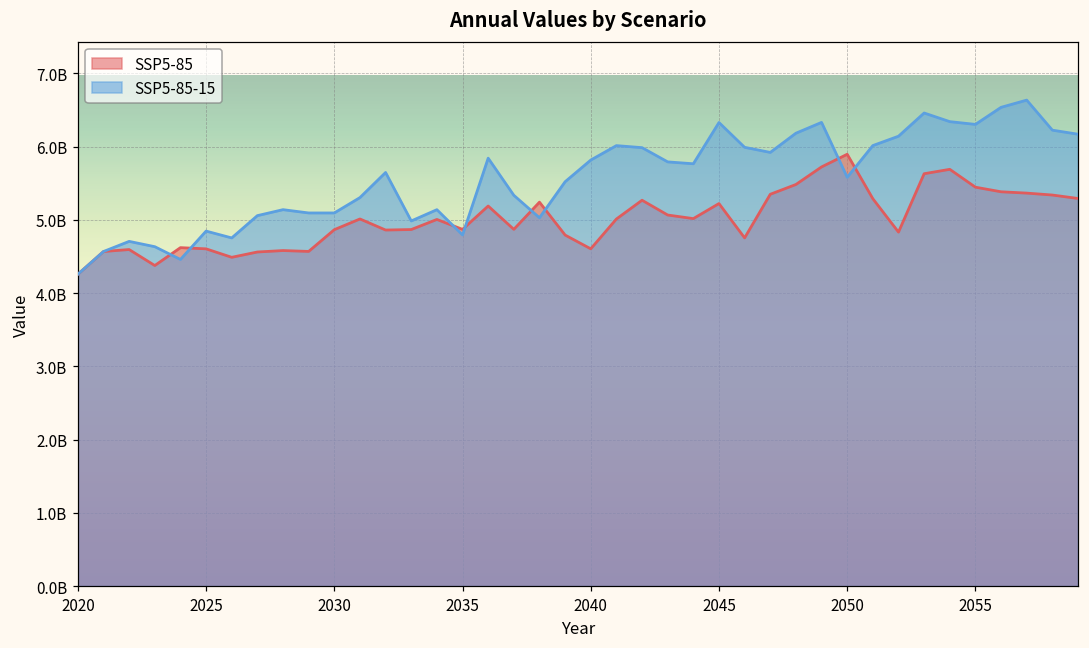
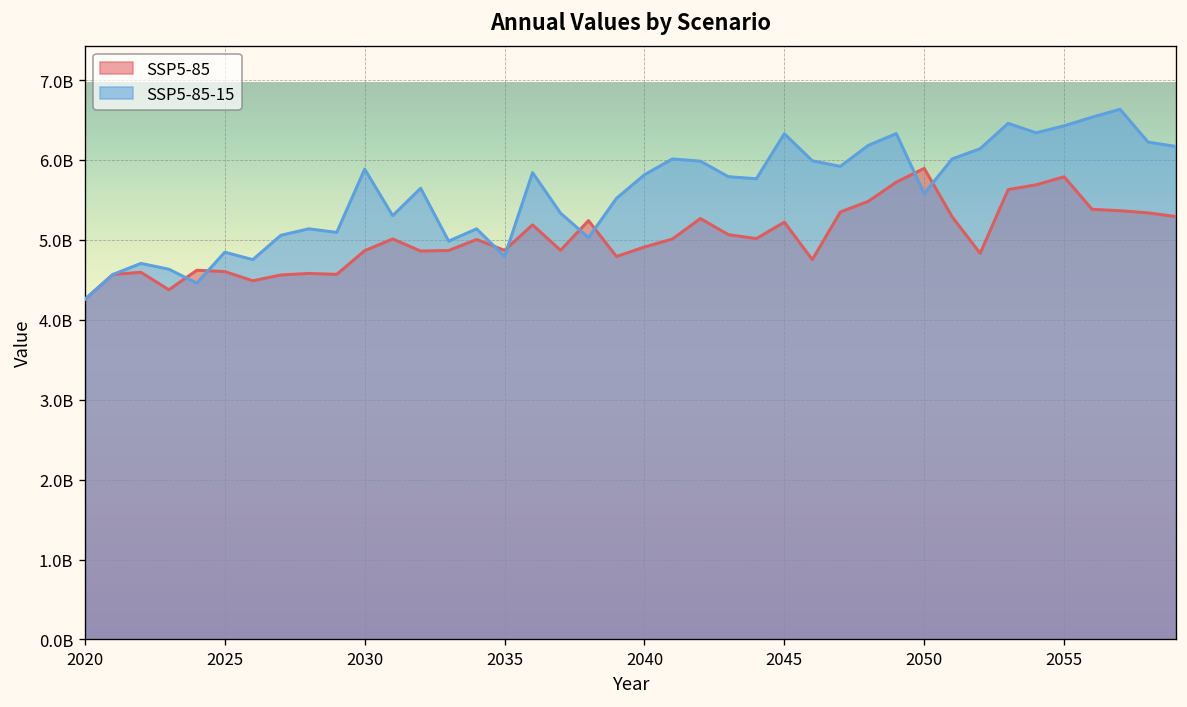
  {
    "SSP5-85": {
      "2025": 4600000000,
      "2030": 4900000000,
      "2035": 4900000000,
-     "2040": 4600000000,
+     "2040": 4900000000,
      "2045": 5200000000,
      "2050": 5900000000,
-     "2055": 5400000000
+     "2055": 5800000000
    },
    "SSP5-85-15": {
      "2025": 4800000000,
-     "2030": 5100000000,
+     "2030": 5900000000,
      "2035": 4800000000,
      "2040": 5800000000,
      "2045": 6300000000,
      "2050": 5600000000,
-     "2055": 6300000000
+     "2055": 6400000000
    }
  }
